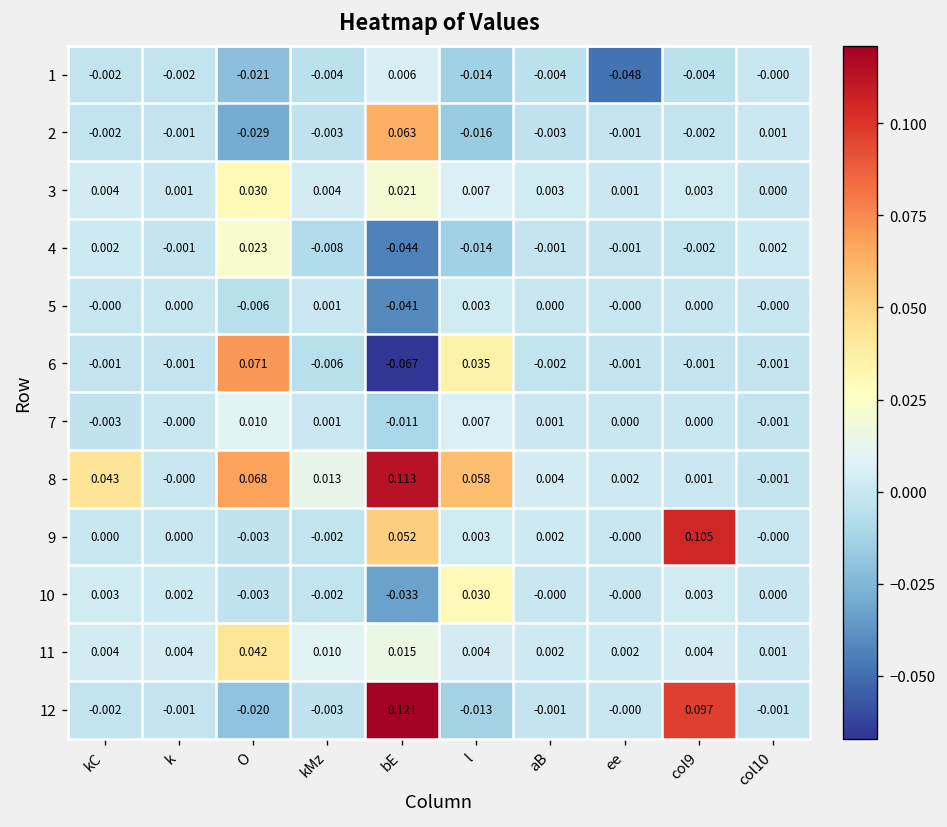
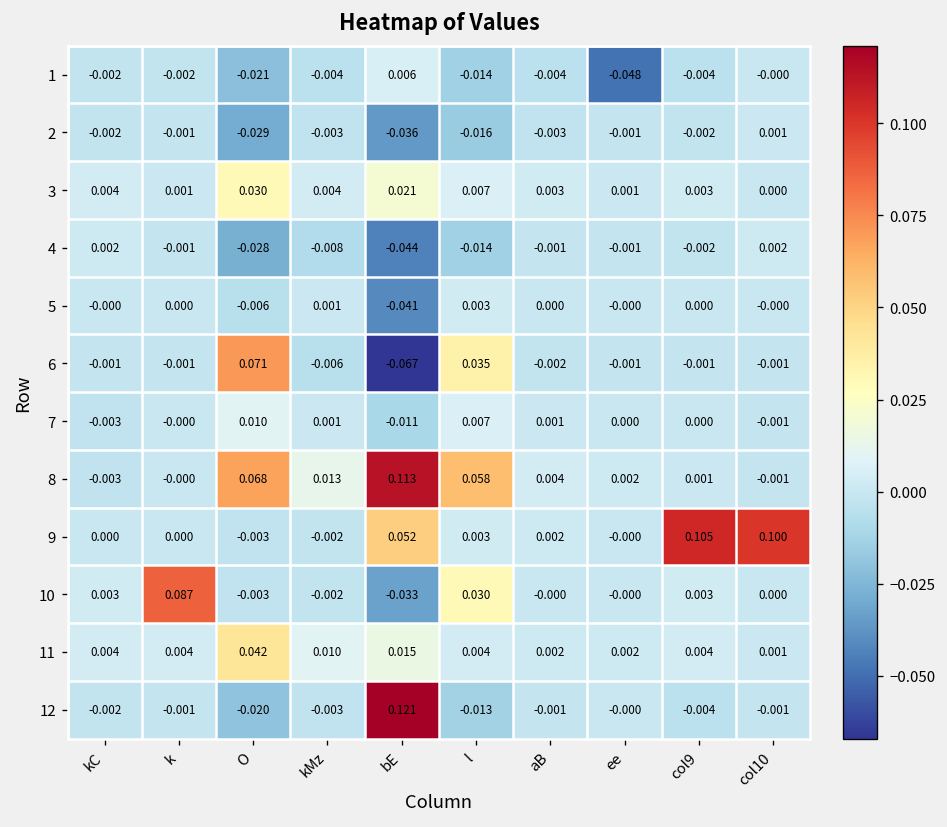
  {
    "1": {
      "kC": -0.002,
      "k": -0.002,
      "O": -0.021,
      "kMz": -0.004,
      "bE": 0.006,
      "l": -0.014,
      "aB": -0.004,
      "ee": -0.048,
      "col9": -0.004,
      "col10": -0.000
    },
    "2": {
      "kC": -0.002,
      "k": -0.001,
      "O": -0.029,
      "kMz": -0.003,
-     "bE": 0.063,
+     "bE": -0.036,
      "l": -0.016,
      "aB": -0.003,
      "ee": -0.001,
      "col9": -0.002,
      "col10": 0.001
    },
    "3": {
      "kC": 0.004,
      "k": 0.001,
      "O": 0.030,
      "kMz": 0.004,
      "bE": 0.021,
      "l": 0.007,
      "aB": 0.003,
      "ee": 0.001,
      "col9": 0.003,
      "col10": 0.000
    },
    "4": {
      "kC": 0.002,
      "k": -0.001,
-     "O": 0.023,
+     "O": -0.028,
      "kMz": -0.008,
      "bE": -0.044,
      "l": -0.014,
      "aB": -0.001,
      "ee": -0.001,
      "col9": -0.002,
      "col10": 0.002
    },
    "5": {
      "kC": -0.000,
      "k": 0.000,
      "O": -0.006,
      "kMz": 0.001,
      "bE": -0.041,
      "l": 0.003,
      "aB": 0.000,
      "ee": -0.000,
      "col9": 0.000,
      "col10": -0.000
    },
    "6": {
      "kC": -0.001,
      "k": -0.001,
      "O": 0.071,
      "kMz": -0.006,
      "bE": -0.067,
      "l": 0.035,
      "aB": -0.002,
      "ee": -0.001,
      "col9": -0.001,
      "col10": -0.001
    },
    "7": {
      "kC": -0.003,
      "k": -0.000,
      "O": 0.010,
      "kMz": 0.001,
      "bE": -0.011,
      "l": 0.007,
      "aB": 0.001,
      "ee": 0.000,
      "col9": 0.000,
      "col10": -0.001
    },
    "8": {
-     "kC": 0.043,
+     "kC": -0.003,
      "k": -0.000,
      "O": 0.068,
      "kMz": 0.013,
      "bE": 0.113,
      "l": 0.058,
      "aB": 0.004,
      "ee": 0.002,
      "col9": 0.001,
      "col10": -0.001
    },
    "9": {
      "kC": 0.000,
      "k": 0.000,
      "O": -0.003,
      "kMz": -0.002,
      "bE": 0.052,
      "l": 0.003,
      "aB": 0.002,
      "ee": -0.000,
      "col9": 0.105,
-     "col10": -0.000
+     "col10": 0.100
    },
    "10": {
      "kC": 0.003,
-     "k": 0.002,
+     "k": 0.087,
      "O": -0.003,
      "kMz": -0.002,
      "bE": -0.033,
      "l": 0.030,
      "aB": -0.000,
      "ee": -0.000,
      "col9": 0.003,
      "col10": 0.000
    },
    "11": {
      "kC": 0.004,
      "k": 0.004,
      "O": 0.042,
      "kMz": 0.010,
      "bE": 0.015,
      "l": 0.004,
      "aB": 0.002,
      "ee": 0.002,
      "col9": 0.004,
      "col10": 0.001
    },
    "12": {
      "kC": -0.002,
      "k": -0.001,
      "O": -0.020,
      "kMz": -0.003,
      "bE": 0.121,
      "l": -0.013,
      "aB": -0.001,
      "ee": -0.000,
-     "col9": 0.097,
+     "col9": -0.004,
      "col10": -0.001
    }
  }
